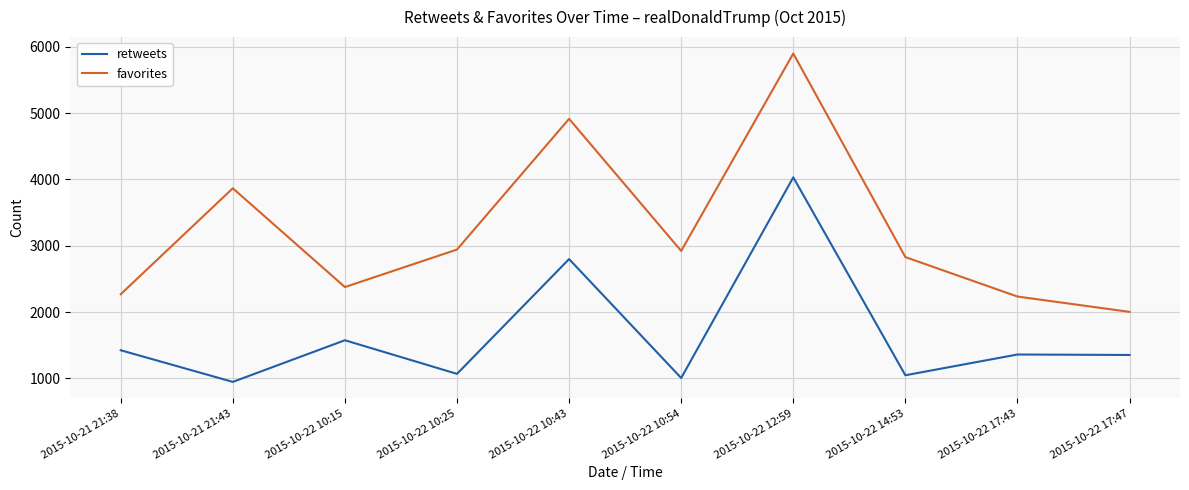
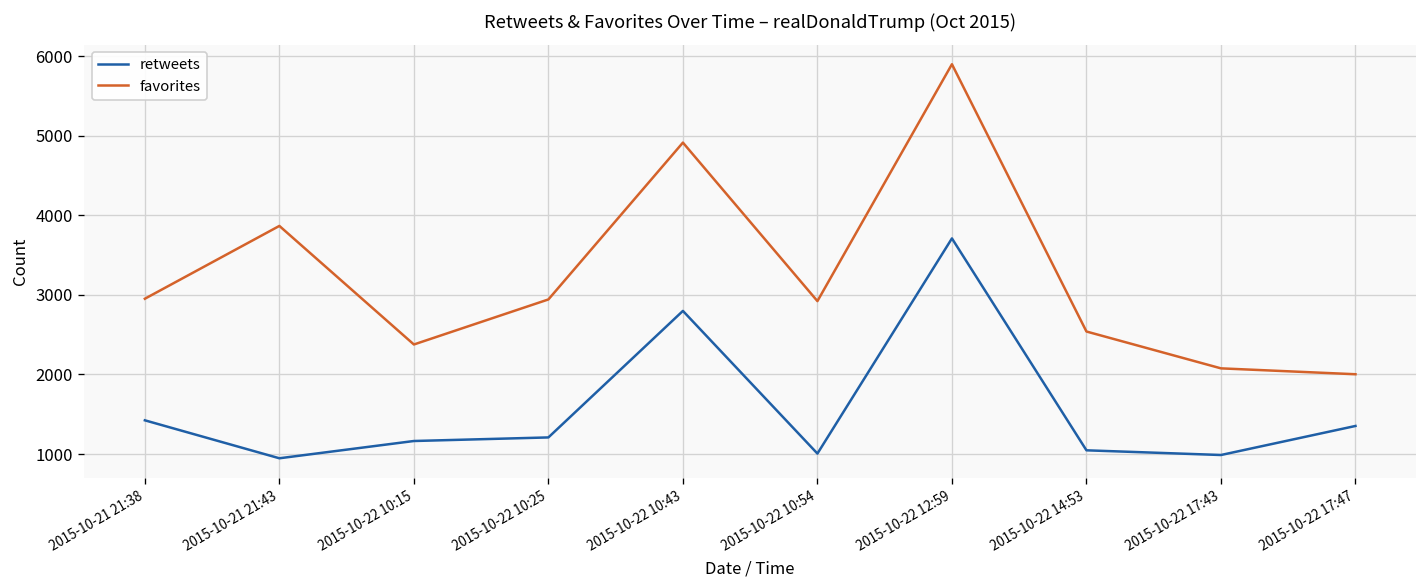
  {
    "retweets": {
      "2015-10-21 21:38": 1400,
      "2015-10-21 21:43": 900,
-     "2015-10-22 10:15": 1600,
-     "2015-10-22 10:25": 1100,
+     "2015-10-22 10:15": 1200,
+     "2015-10-22 10:25": 1200,
      "2015-10-22 10:43": 2800,
      "2015-10-22 10:54": 1000,
-     "2015-10-22 12:59": 4000,
+     "2015-10-22 12:59": 3700,
      "2015-10-22 14:53": 1000,
-     "2015-10-22 17:43": 1400,
+     "2015-10-22 17:43": 1000,
      "2015-10-22 17:47": 1400
    },
    "favorites": {
-     "2015-10-21 21:38": 2300,
+     "2015-10-21 21:38": 3000,
      "2015-10-21 21:43": 3900,
      "2015-10-22 10:15": 2400,
      "2015-10-22 10:25": 2900,
      "2015-10-22 10:43": 4900,
      "2015-10-22 10:54": 2900,
      "2015-10-22 12:59": 5900,
-     "2015-10-22 14:53": 2800,
-     "2015-10-22 17:43": 2200,
+     "2015-10-22 14:53": 2500,
+     "2015-10-22 17:43": 2100,
      "2015-10-22 17:47": 2000
    }
  }
